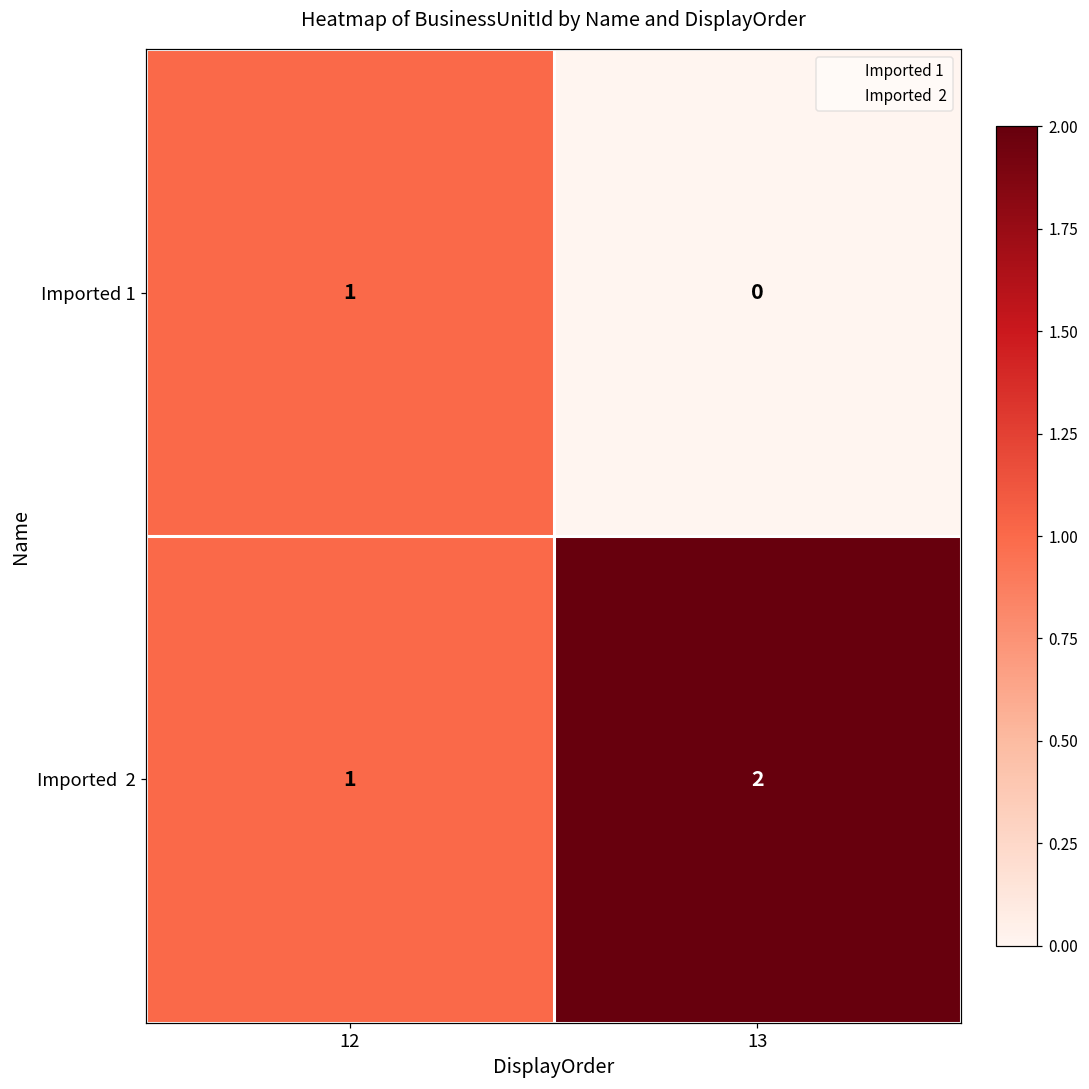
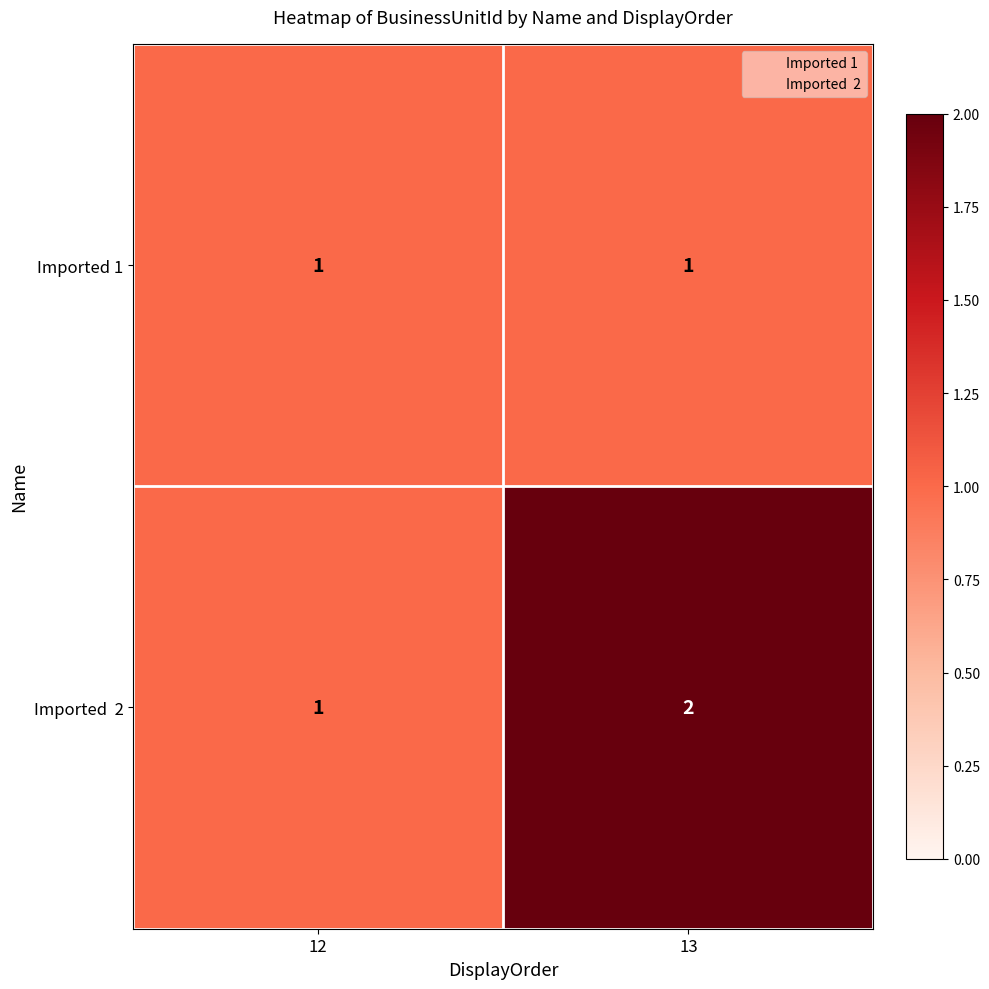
  {
    "Imported 1": {
      "12": 1,
-     "13": 0
+     "13": 1
    },
    "Imported 2": {
      "12": 1,
      "13": 2
    }
  }
